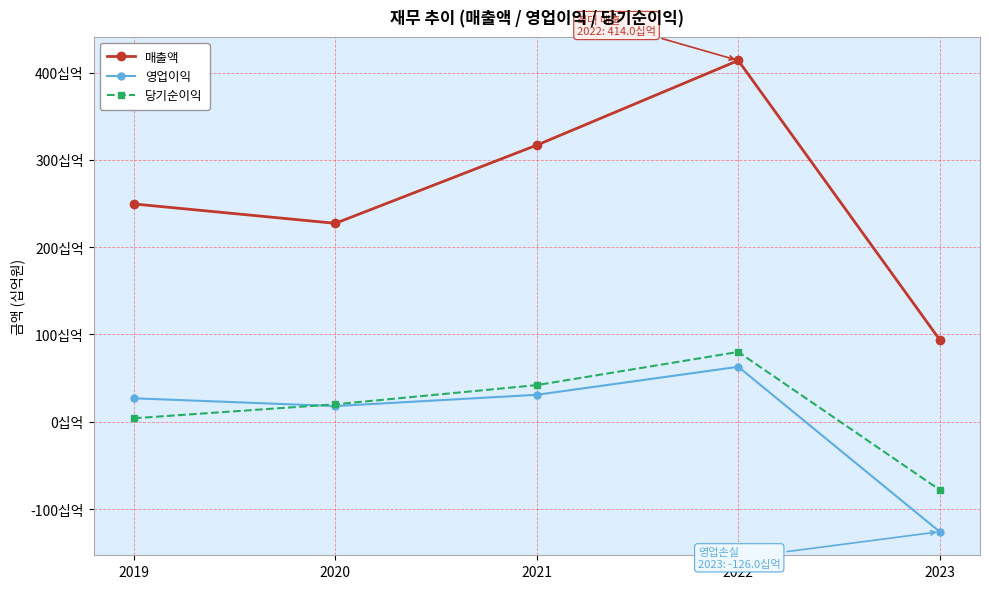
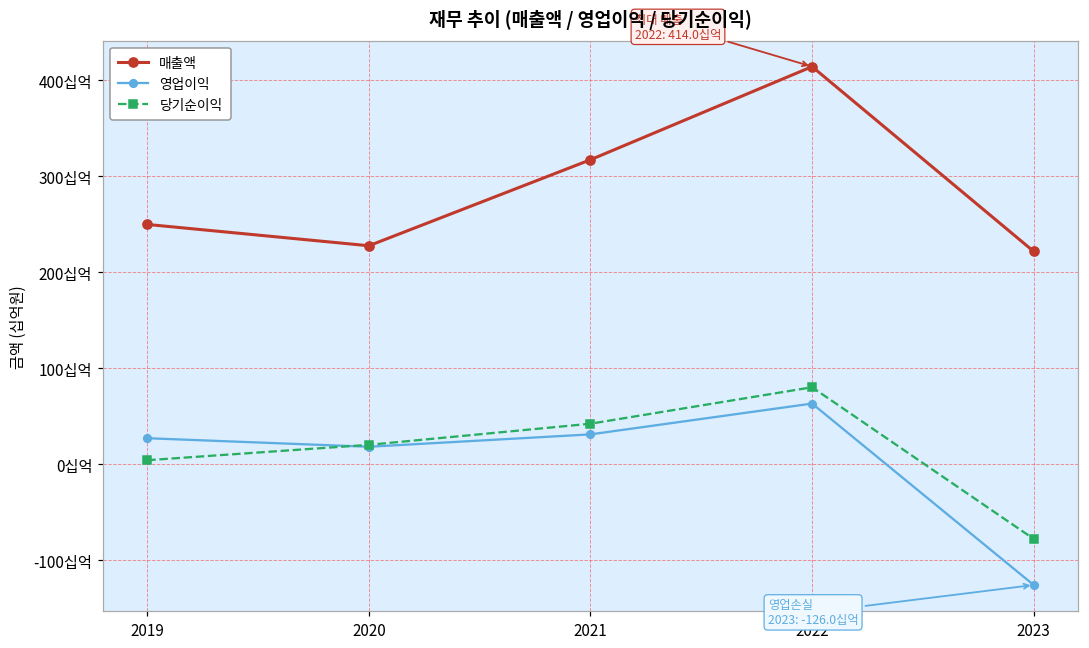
  {
    "매출액": {
      "2019": "250십억",
      "2020": "230십억",
      "2021": "320십억",
-     "2023": "90십억"
+     "2023": "220십억"
    },
    "영업이익": {
      "2019": "30십억",
      "2021": "30십억",
      "2022": "60십억"
    },
    "당기순이익": {
      "2019": "0십억",
      "2021": "40십억",
      "2022": "80십억",
      "2023": "-80십억"
    }
  }
